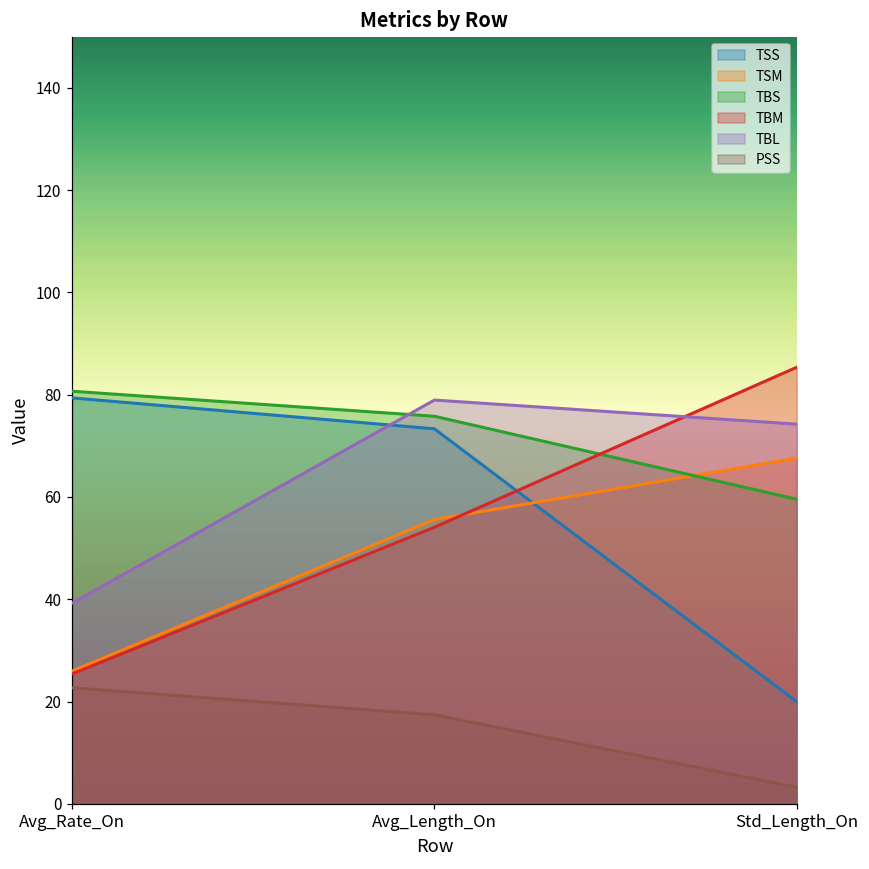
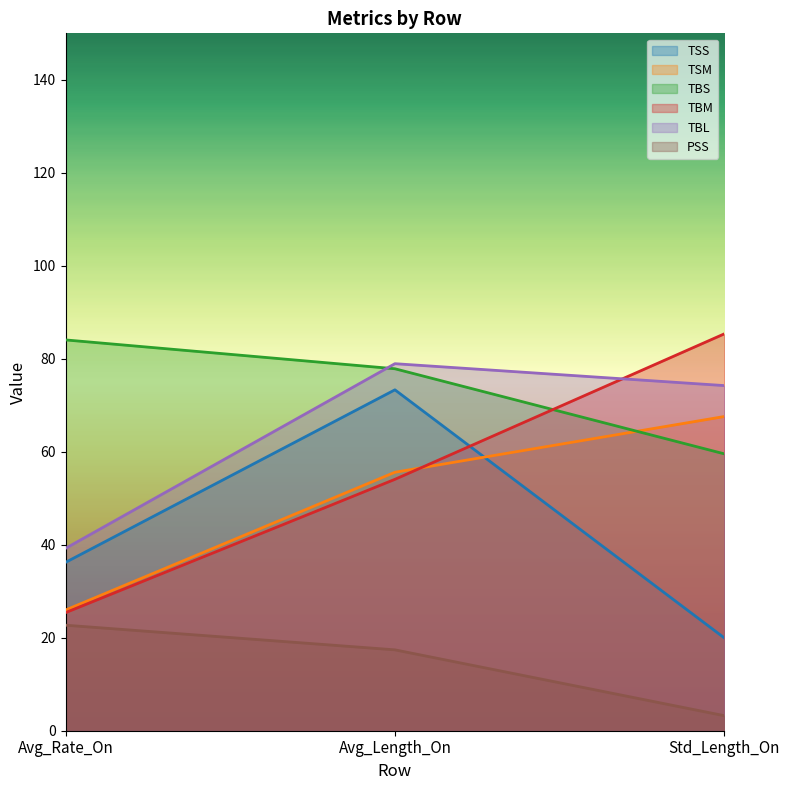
  {
    "TSS": {
-     "Avg_Rate_On": 79,
+     "Avg_Rate_On": 36,
      "Avg_Length_On": 73,
      "Std_Length_On": 20
    },
    "TBS": {
-     "Avg_Rate_On": 81,
-     "Avg_Length_On": 76,
+     "Avg_Rate_On": 84,
+     "Avg_Length_On": 78,
      "Std_Length_On": 60
    },
    "TBL": {
      "Avg_Rate_On": 39,
      "Avg_Length_On": 79,
      "Std_Length_On": 74
    }
  }
